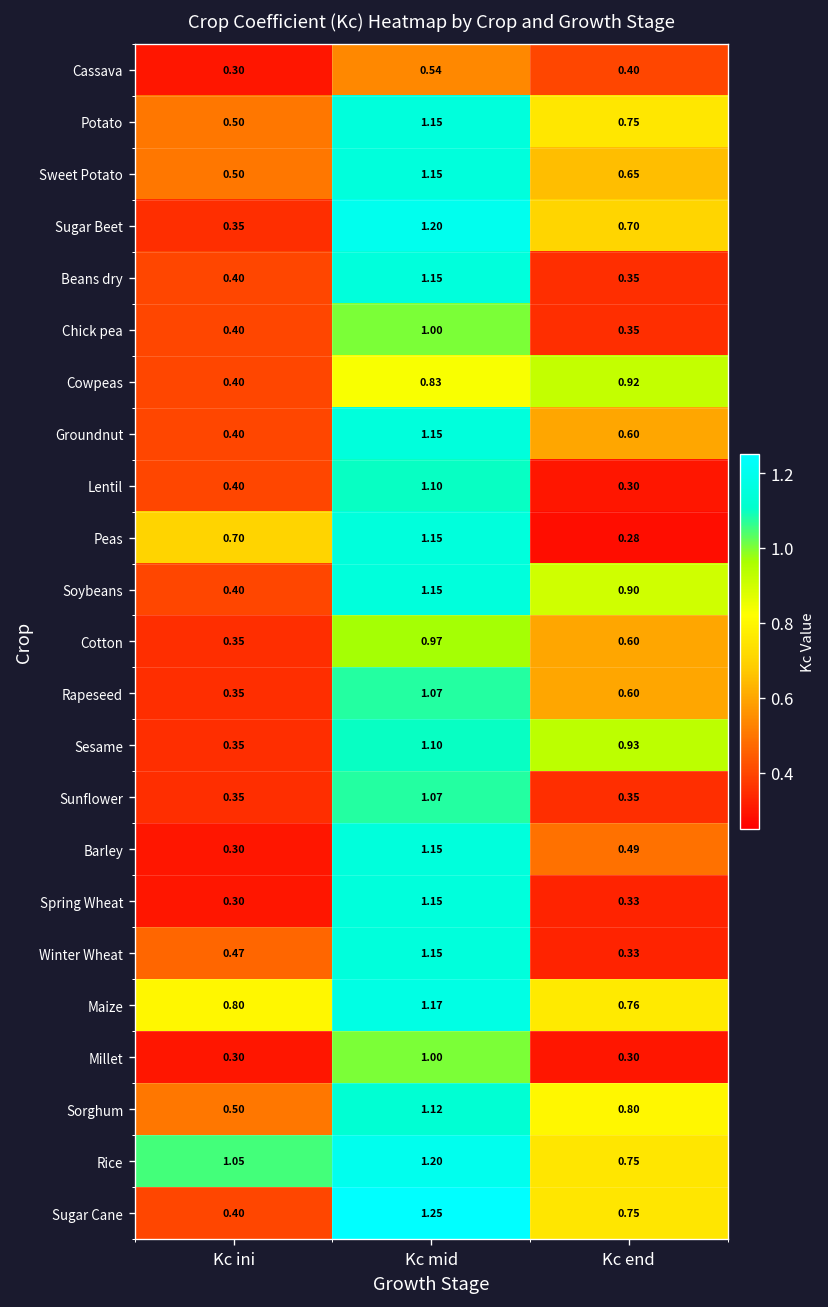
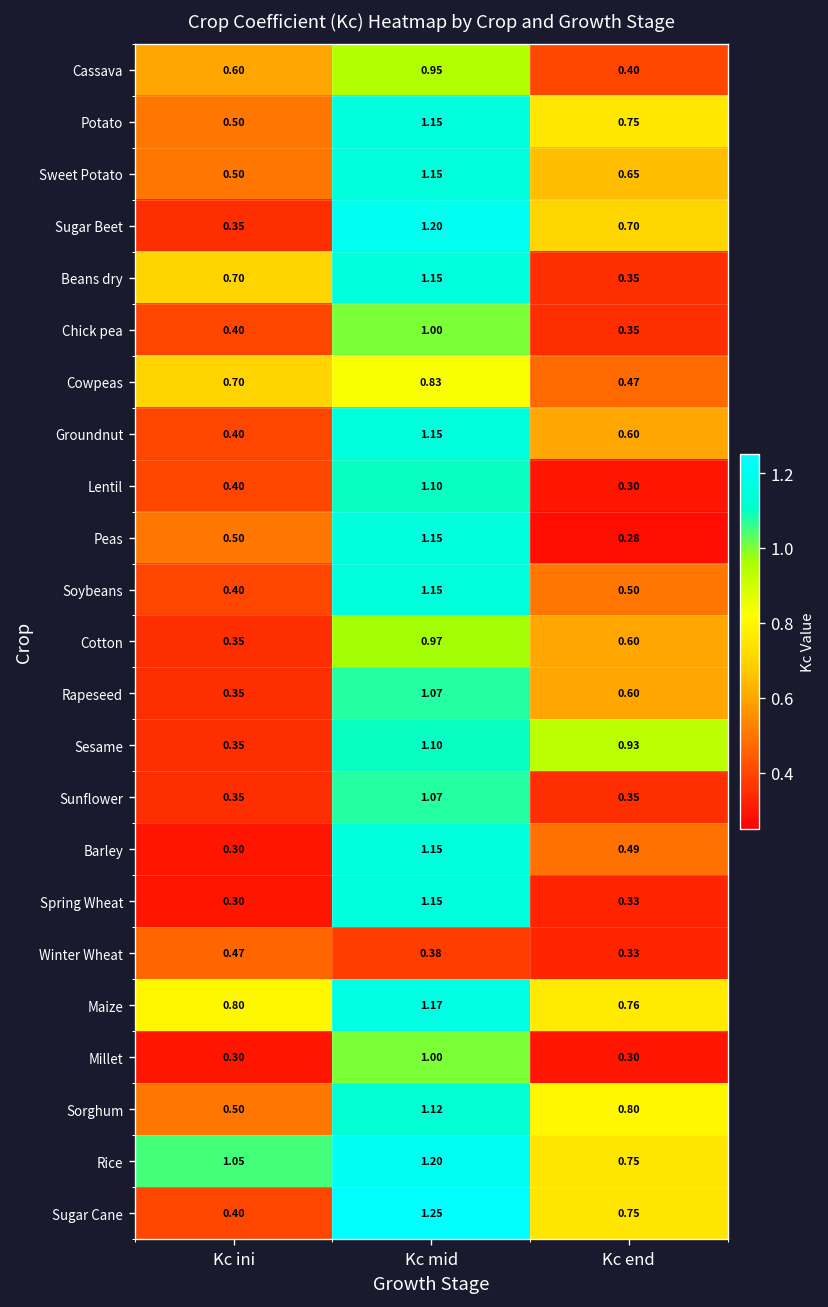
  {
    "Cassava": {
-     "Kc ini": 0.30,
-     "Kc mid": 0.54,
+     "Kc ini": 0.60,
+     "Kc mid": 0.95,
      "Kc end": 0.40
    },
    "Potato": {
      "Kc ini": 0.50,
      "Kc mid": 1.15,
      "Kc end": 0.75
    },
    "Sweet Potato": {
      "Kc ini": 0.50,
      "Kc mid": 1.15,
      "Kc end": 0.65
    },
    "Sugar Beet": {
      "Kc ini": 0.35,
      "Kc mid": 1.20,
      "Kc end": 0.70
    },
    "Beans dry": {
-     "Kc ini": 0.40,
+     "Kc ini": 0.70,
      "Kc mid": 1.15,
      "Kc end": 0.35
    },
    "Chick pea": {
      "Kc ini": 0.40,
      "Kc mid": 1.00,
      "Kc end": 0.35
    },
    "Cowpeas": {
-     "Kc ini": 0.40,
+     "Kc ini": 0.70,
      "Kc mid": 0.83,
-     "Kc end": 0.92
+     "Kc end": 0.47
    },
    "Groundnut": {
      "Kc ini": 0.40,
      "Kc mid": 1.15,
      "Kc end": 0.60
    },
    "Lentil": {
      "Kc ini": 0.40,
      "Kc mid": 1.10,
      "Kc end": 0.30
    },
    "Peas": {
-     "Kc ini": 0.70,
+     "Kc ini": 0.50,
      "Kc mid": 1.15,
      "Kc end": 0.28
    },
    "Soybeans": {
      "Kc ini": 0.40,
      "Kc mid": 1.15,
-     "Kc end": 0.90
+     "Kc end": 0.50
    },
    "Cotton": {
      "Kc ini": 0.35,
      "Kc mid": 0.97,
      "Kc end": 0.60
    },
    "Rapeseed": {
      "Kc ini": 0.35,
      "Kc mid": 1.07,
      "Kc end": 0.60
    },
    "Sesame": {
      "Kc ini": 0.35,
      "Kc mid": 1.10,
      "Kc end": 0.93
    },
    "Sunflower": {
      "Kc ini": 0.35,
      "Kc mid": 1.07,
      "Kc end": 0.35
    },
    "Barley": {
      "Kc ini": 0.30,
      "Kc mid": 1.15,
      "Kc end": 0.49
    },
    "Spring Wheat": {
      "Kc ini": 0.30,
      "Kc mid": 1.15,
      "Kc end": 0.33
    },
    "Winter Wheat": {
      "Kc ini": 0.47,
-     "Kc mid": 1.15,
+     "Kc mid": 0.38,
      "Kc end": 0.33
    },
    "Maize": {
      "Kc ini": 0.80,
      "Kc mid": 1.17,
      "Kc end": 0.76
    },
    "Millet": {
      "Kc ini": 0.30,
      "Kc mid": 1.00,
      "Kc end": 0.30
    },
    "Sorghum": {
      "Kc ini": 0.50,
      "Kc mid": 1.12,
      "Kc end": 0.80
    },
    "Rice": {
      "Kc ini": 1.05,
      "Kc mid": 1.20,
      "Kc end": 0.75
    },
    "Sugar Cane": {
      "Kc ini": 0.40,
      "Kc mid": 1.25,
      "Kc end": 0.75
    }
  }
